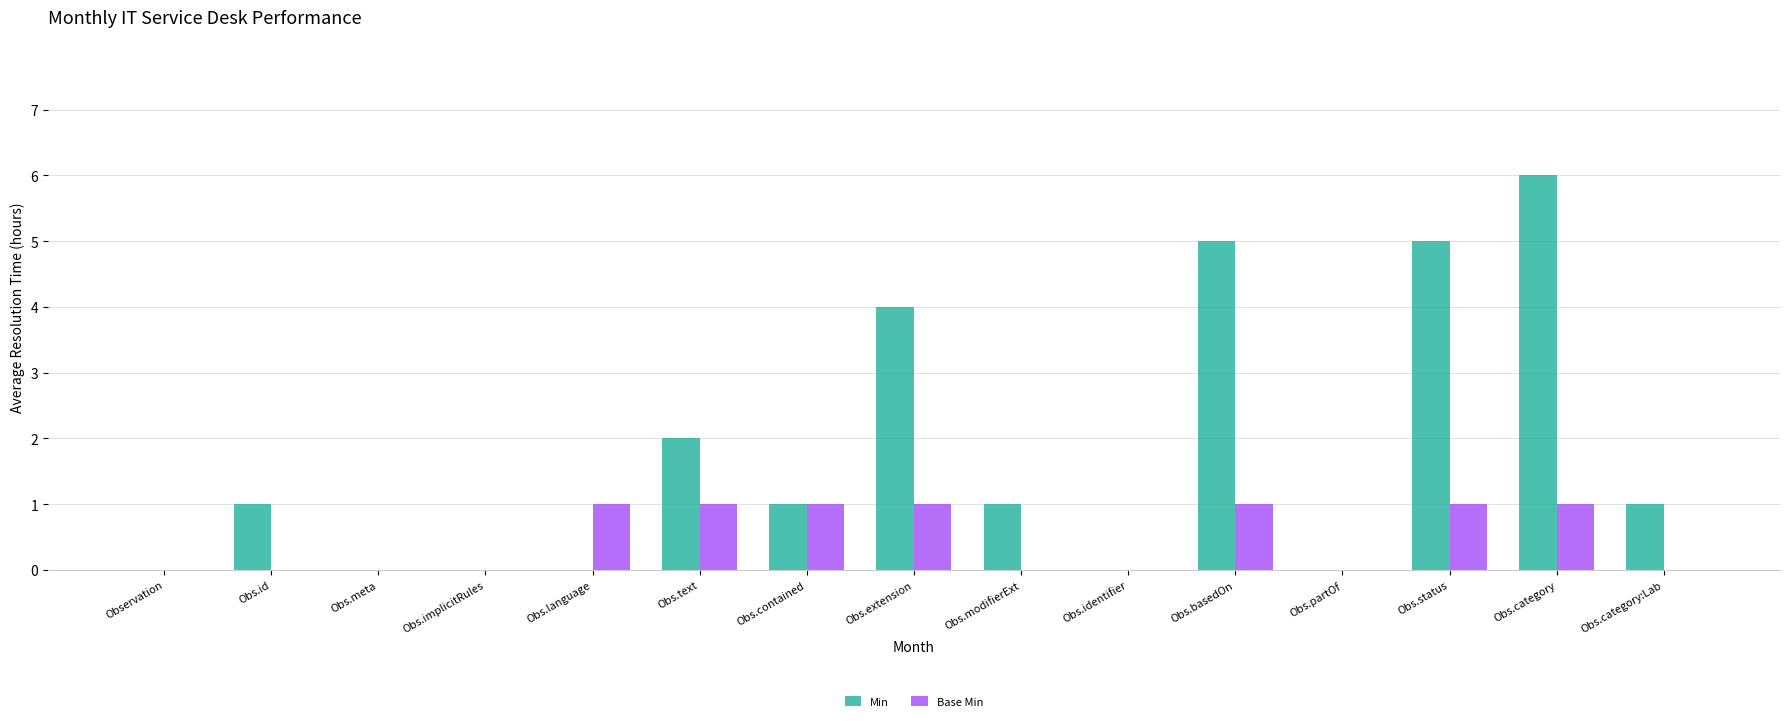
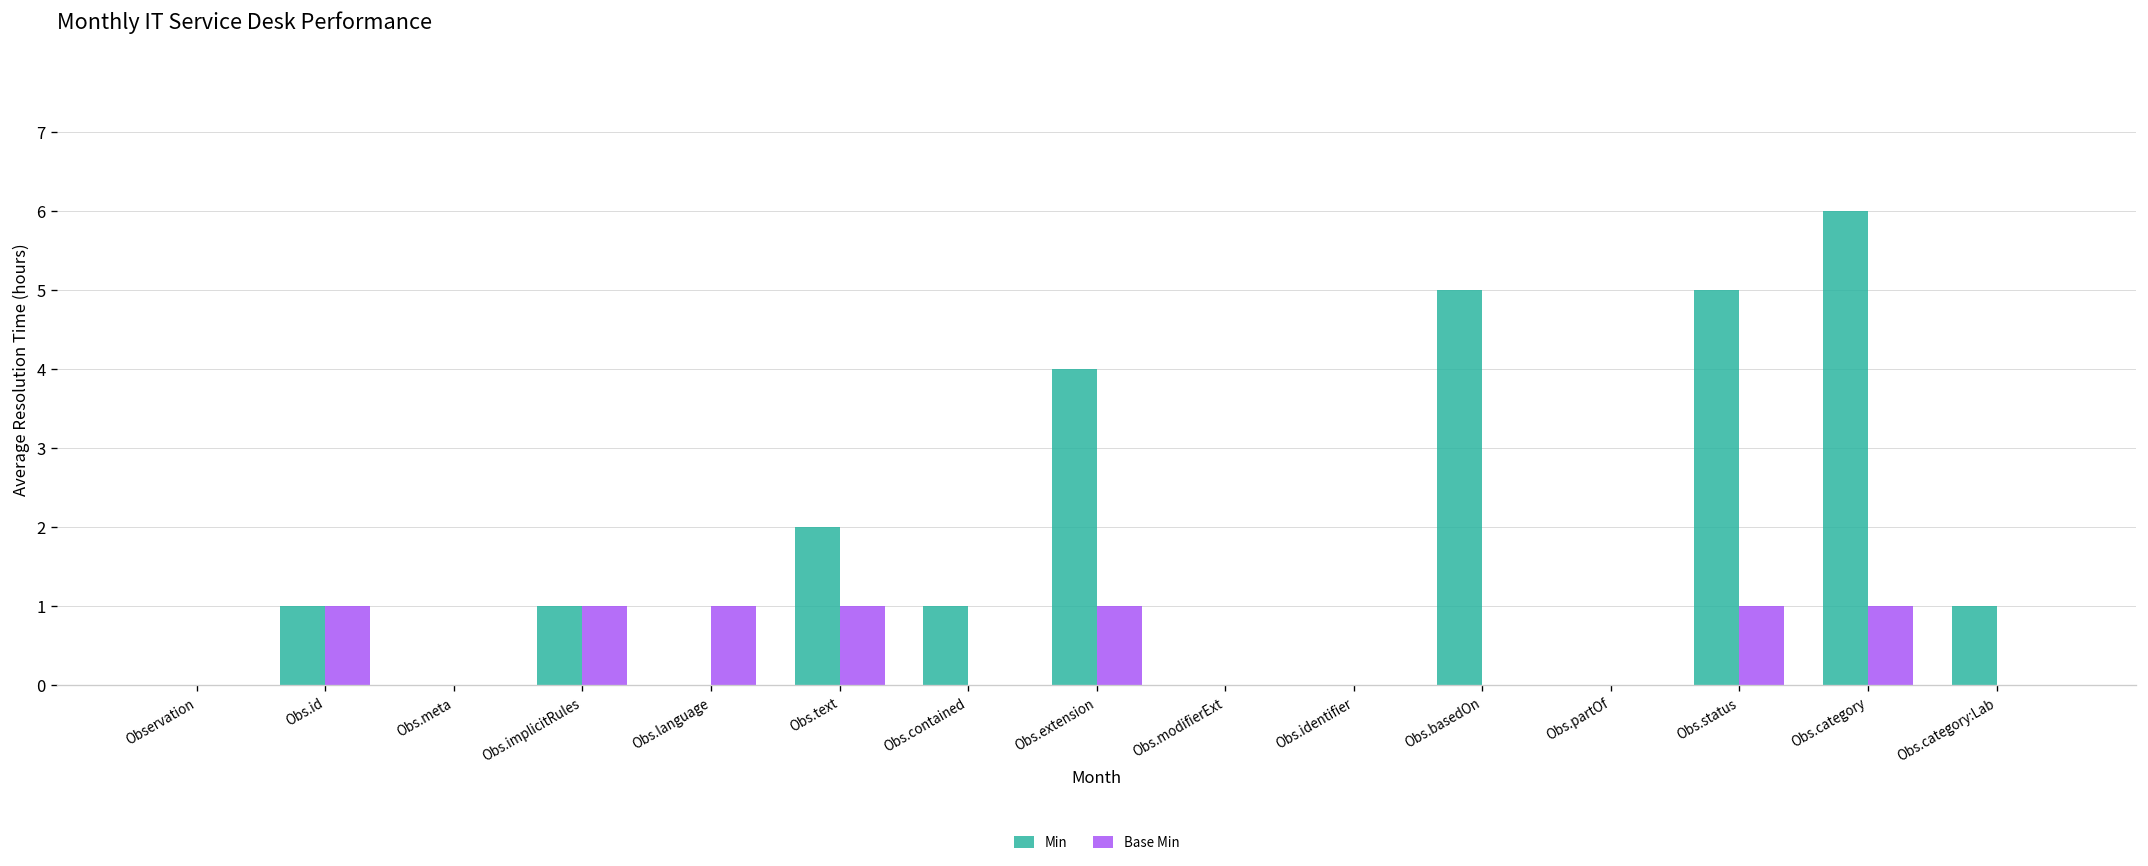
  {
    "Min": {
      "Observation": 0,
      "Obs.id": 1,
      "Obs.meta": 0,
-     "Obs.implicitRules": 0,
+     "Obs.implicitRules": 1,
      "Obs.language": 0,
      "Obs.text": 2,
      "Obs.contained": 1,
      "Obs.extension": 4,
-     "Obs.modifierExt": 1,
+     "Obs.modifierExt": 0,
      "Obs.identifier": 0,
      "Obs.basedOn": 5,
      "Obs.partOf": 0,
      "Obs.status": 5,
      "Obs.category": 6,
      "Obs.category:Lab": 1
    },
    "Base Min": {
      "Observation": 0,
-     "Obs.id": 0,
+     "Obs.id": 1,
      "Obs.meta": 0,
-     "Obs.implicitRules": 0,
+     "Obs.implicitRules": 1,
      "Obs.language": 1,
      "Obs.text": 1,
-     "Obs.contained": 1,
+     "Obs.contained": 0,
      "Obs.extension": 1,
      "Obs.modifierExt": 0,
      "Obs.identifier": 0,
-     "Obs.basedOn": 1,
+     "Obs.basedOn": 0,
      "Obs.partOf": 0,
      "Obs.status": 1,
      "Obs.category": 1,
      "Obs.category:Lab": 0
    }
  }
